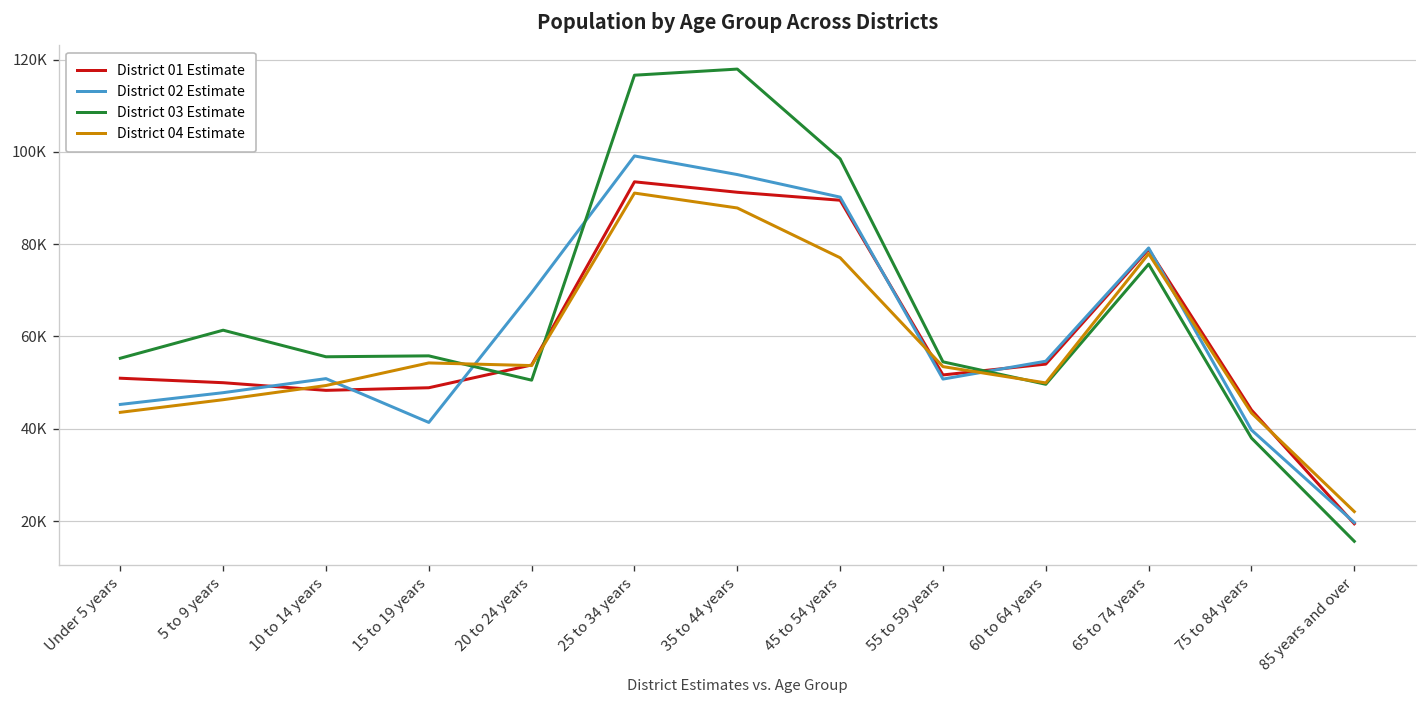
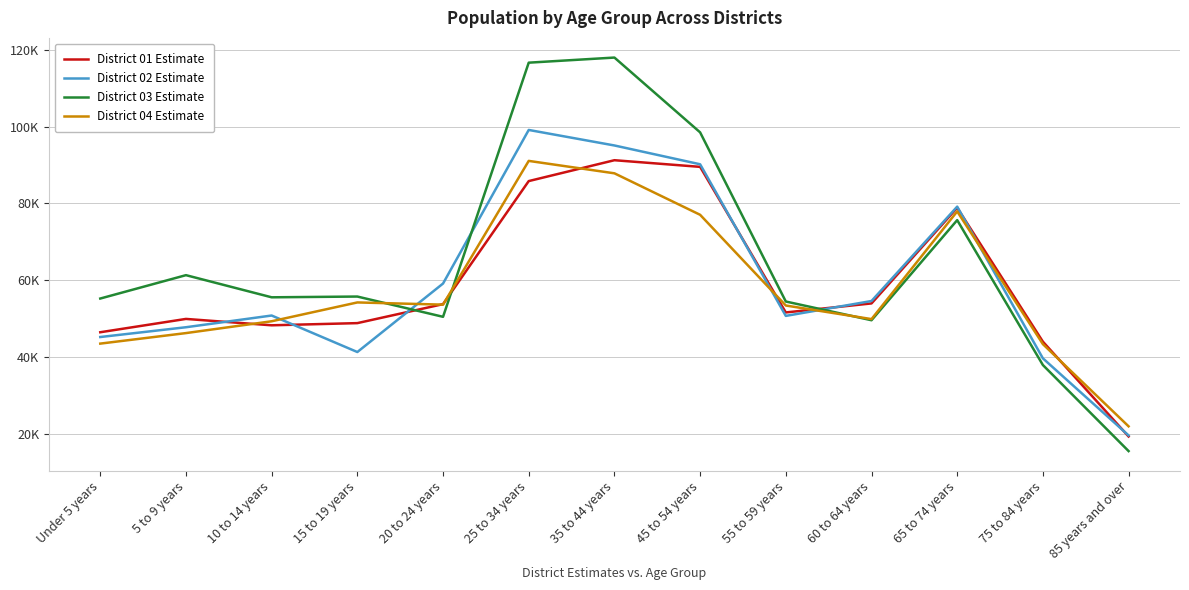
  {
    "District 01 Estimate": {
-     "Under 5 years": 51000,
+     "Under 5 years": 47000,
      "5 to 9 years": 50000,
      "10 to 14 years": 48000,
      "15 to 19 years": 49000,
-     "25 to 34 years": 94000,
+     "25 to 34 years": 86000,
      "35 to 44 years": 91000,
      "45 to 54 years": 90000,
      "55 to 59 years": 52000
    },
    "District 02 Estimate": {
      "Under 5 years": 45000,
      "5 to 9 years": 48000,
      "10 to 14 years": 51000,
      "15 to 19 years": 41000,
-     "20 to 24 years": 69000,
+     "20 to 24 years": 59000,
      "25 to 34 years": 99000,
      "35 to 44 years": 95000,
      "45 to 54 years": 90000,
      "55 to 59 years": 51000,
      "75 to 84 years": 40000
    },
    "District 03 Estimate": {
      "Under 5 years": 55000,
      "5 to 9 years": 61000,
      "10 to 14 years": 56000,
      "15 to 19 years": 56000,
      "20 to 24 years": 51000,
      "25 to 34 years": 117000,
      "35 to 44 years": 118000,
      "45 to 54 years": 98000,
      "55 to 59 years": 55000,
      "65 to 74 years": 76000,
      "75 to 84 years": 38000,
      "85 years and over": 16000
    },
    "District 04 Estimate": {
      "Under 5 years": 44000,
      "5 to 9 years": 46000,
      "10 to 14 years": 49000,
      "15 to 19 years": 54000,
      "25 to 34 years": 91000,
      "35 to 44 years": 88000,
      "45 to 54 years": 77000,
      "55 to 59 years": 53000,
      "65 to 74 years": 78000,
      "85 years and over": 22000
    }
  }
